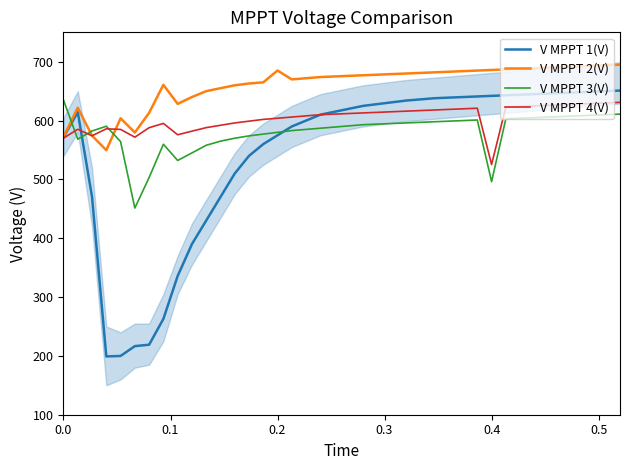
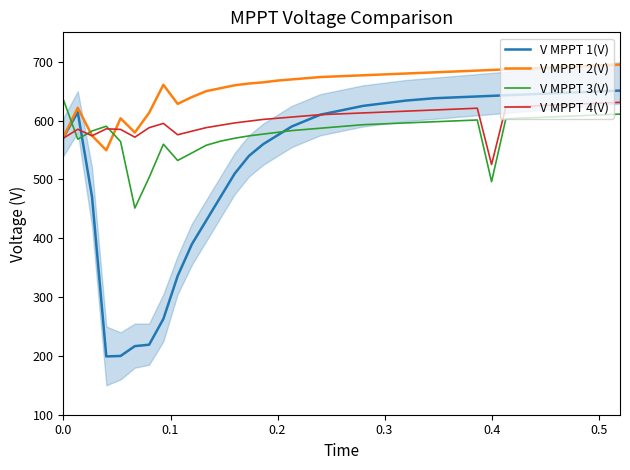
  {
    "V MPPT 2(V)": {
-     "0.2": 690,
+     "0.2": 670,
      "0.4": 690
    },
    "V MPPT 3(V)": {
      "0.0": 630,
      "0.2": 580,
      "0.4": 500
    },
    "V MPPT 4(V)": {
      "0.2": 600,
      "0.4": 530
    }
  }
